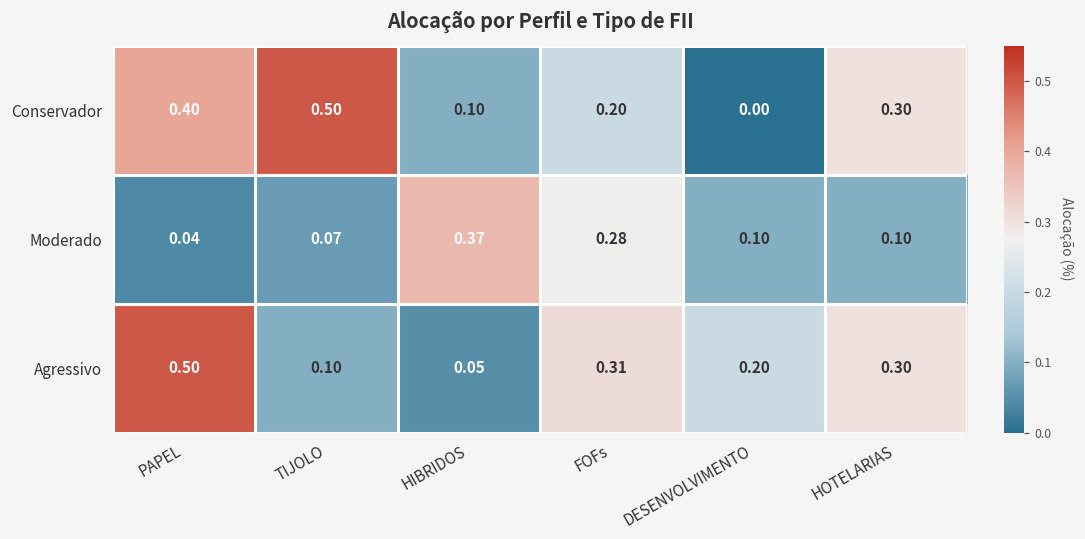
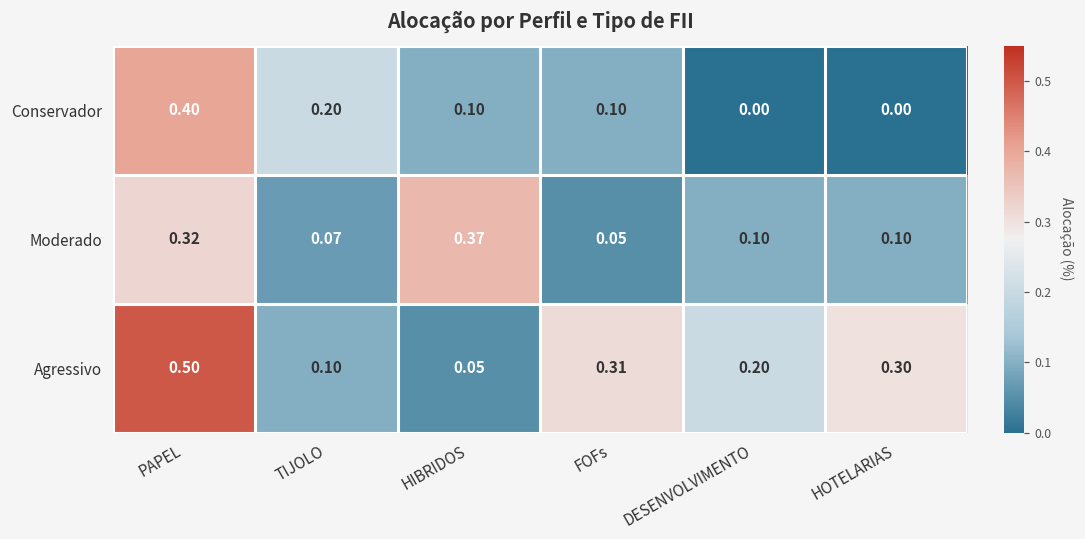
  {
    "Conservador": {
      "PAPEL": 0.40,
-     "TIJOLO": 0.50,
+     "TIJOLO": 0.20,
      "HIBRIDOS": 0.10,
-     "FOFs": 0.20,
+     "FOFs": 0.10,
      "DESENVOLVIMENTO": 0.00,
-     "HOTELARIAS": 0.30
+     "HOTELARIAS": 0.00
    },
    "Moderado": {
-     "PAPEL": 0.04,
+     "PAPEL": 0.32,
      "TIJOLO": 0.07,
      "HIBRIDOS": 0.37,
-     "FOFs": 0.28,
+     "FOFs": 0.05,
      "DESENVOLVIMENTO": 0.10,
      "HOTELARIAS": 0.10
    },
    "Agressivo": {
      "PAPEL": 0.50,
      "TIJOLO": 0.10,
      "HIBRIDOS": 0.05,
      "FOFs": 0.31,
      "DESENVOLVIMENTO": 0.20,
      "HOTELARIAS": 0.30
    }
  }
